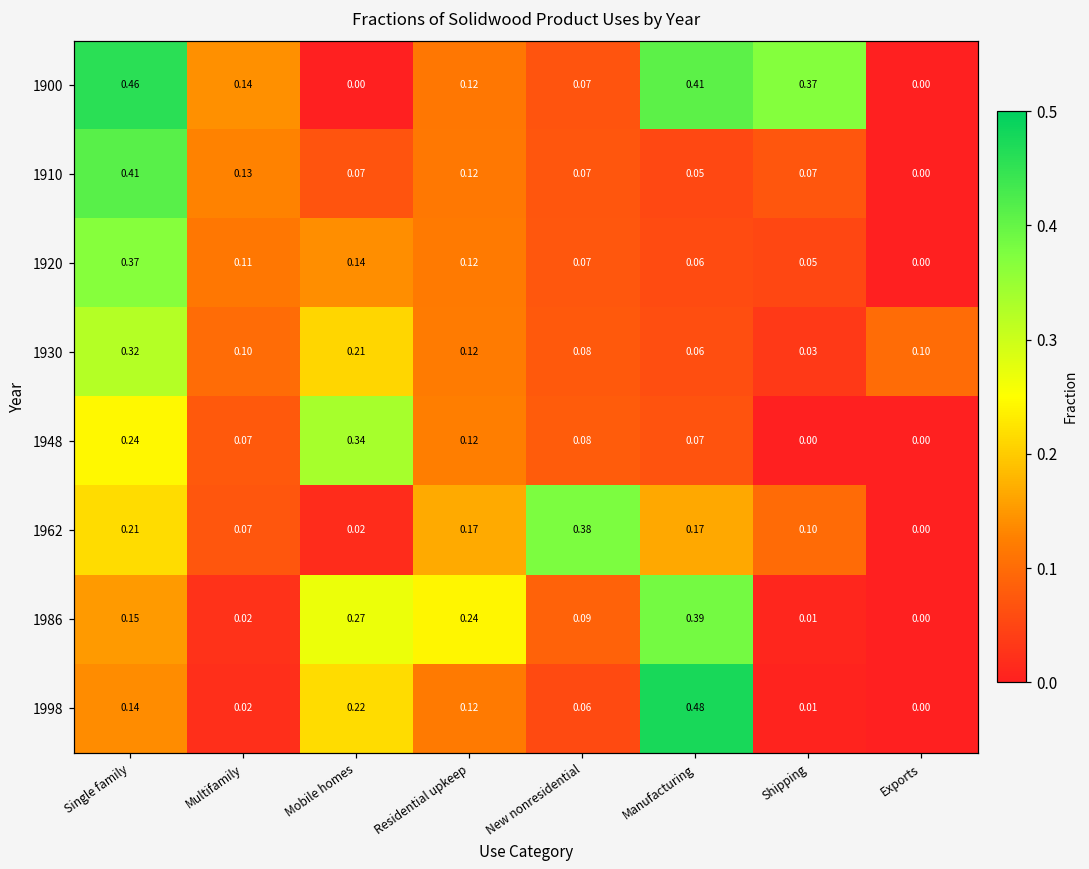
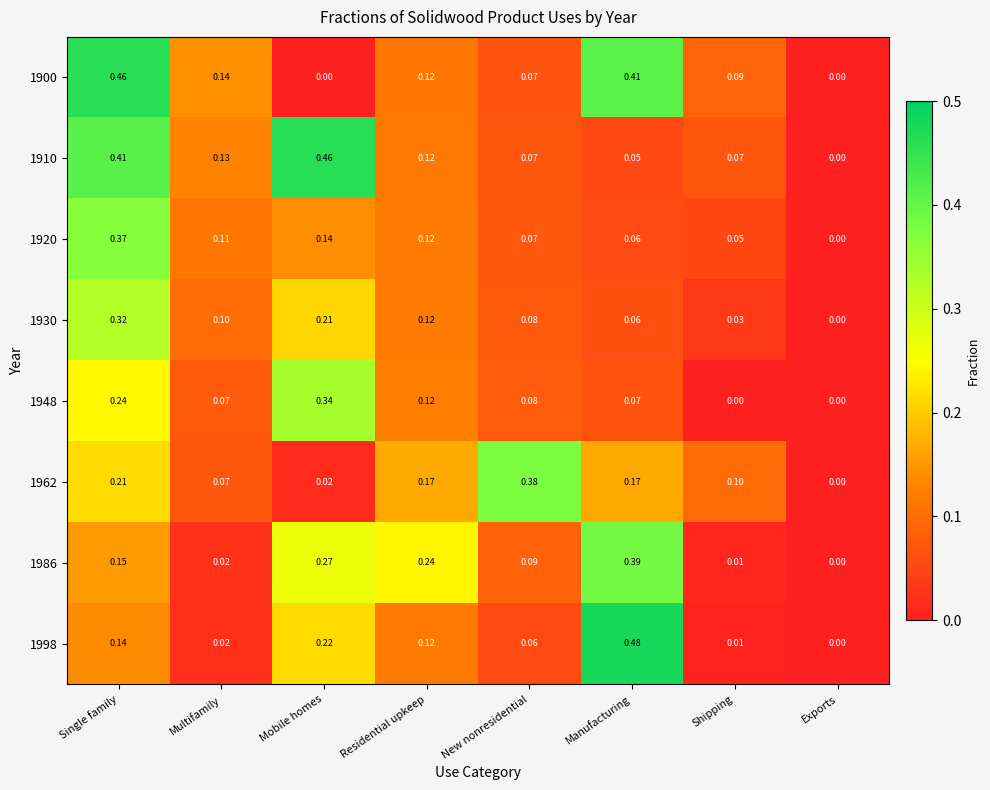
  {
    "1900": {
      "Single family": 0.46,
      "Multifamily": 0.14,
      "Mobile homes": 0.00,
      "Residential upkeep": 0.12,
      "New nonresidential": 0.07,
      "Manufacturing": 0.41,
-     "Shipping": 0.37,
+     "Shipping": 0.09,
      "Exports": 0.00
    },
    "1910": {
      "Single family": 0.41,
      "Multifamily": 0.13,
-     "Mobile homes": 0.07,
+     "Mobile homes": 0.46,
      "Residential upkeep": 0.12,
      "New nonresidential": 0.07,
      "Manufacturing": 0.05,
      "Shipping": 0.07,
      "Exports": 0.00
    },
    "1920": {
      "Single family": 0.37,
      "Multifamily": 0.11,
      "Mobile homes": 0.14,
      "Residential upkeep": 0.12,
      "New nonresidential": 0.07,
      "Manufacturing": 0.06,
      "Shipping": 0.05,
      "Exports": 0.00
    },
    "1930": {
      "Single family": 0.32,
      "Multifamily": 0.10,
      "Mobile homes": 0.21,
      "Residential upkeep": 0.12,
      "New nonresidential": 0.08,
      "Manufacturing": 0.06,
      "Shipping": 0.03,
-     "Exports": 0.10
+     "Exports": 0.00
    },
    "1948": {
      "Single family": 0.24,
      "Multifamily": 0.07,
      "Mobile homes": 0.34,
      "Residential upkeep": 0.12,
      "New nonresidential": 0.08,
      "Manufacturing": 0.07,
      "Shipping": 0.00,
      "Exports": 0.00
    },
    "1962": {
      "Single family": 0.21,
      "Multifamily": 0.07,
      "Mobile homes": 0.02,
      "Residential upkeep": 0.17,
      "New nonresidential": 0.38,
      "Manufacturing": 0.17,
      "Shipping": 0.10,
      "Exports": 0.00
    },
    "1986": {
      "Single family": 0.15,
      "Multifamily": 0.02,
      "Mobile homes": 0.27,
      "Residential upkeep": 0.24,
      "New nonresidential": 0.09,
      "Manufacturing": 0.39,
      "Shipping": 0.01,
      "Exports": 0.00
    },
    "1998": {
      "Single family": 0.14,
      "Multifamily": 0.02,
      "Mobile homes": 0.22,
      "Residential upkeep": 0.12,
      "New nonresidential": 0.06,
      "Manufacturing": 0.48,
      "Shipping": 0.01,
      "Exports": 0.00
    }
  }
